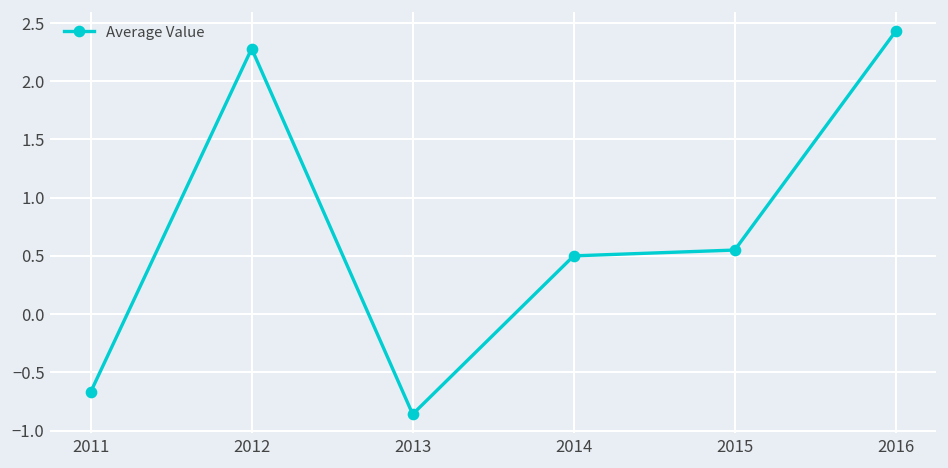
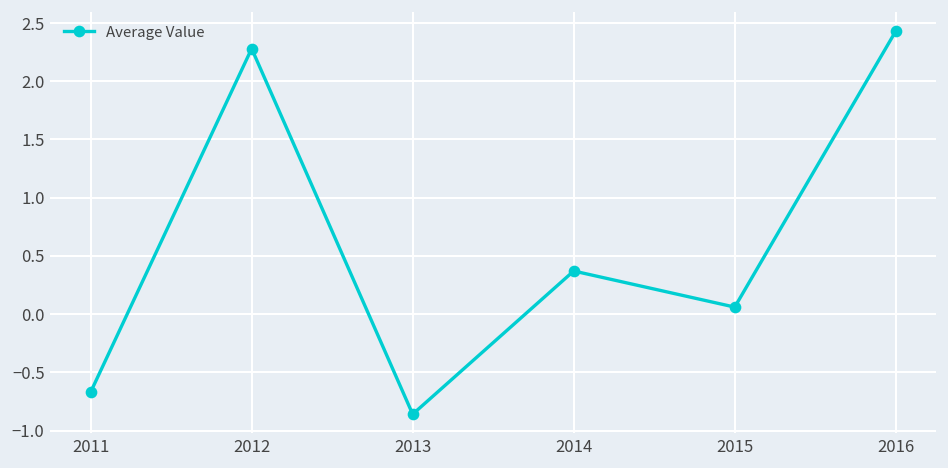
  {
    "2011": -0.7,
    "2012": 2.3,
    "2013": -0.9,
-   "2014": 0.5,
-   "2015": 0.6,
+   "2014": 0.4,
+   "2015": 0.1,
    "2016": 2.4
  }
